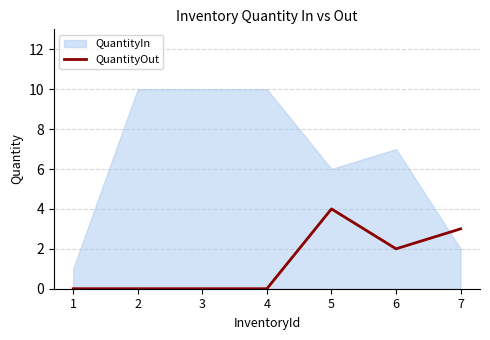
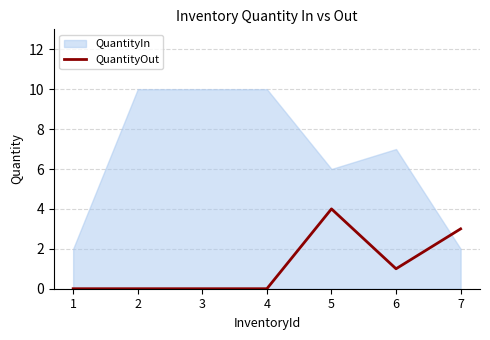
  {
    "QuantityIn": {
-     "1": 1,
+     "1": 2,
      "2": 10,
      "3": 10,
      "4": 10,
      "5": 6,
      "6": 7,
      "7": 2
    },
    "QuantityOut": {
      "1": 0,
      "2": 0,
      "3": 0,
      "4": 0,
      "5": 4,
-     "6": 2,
+     "6": 1,
      "7": 3
    }
  }
